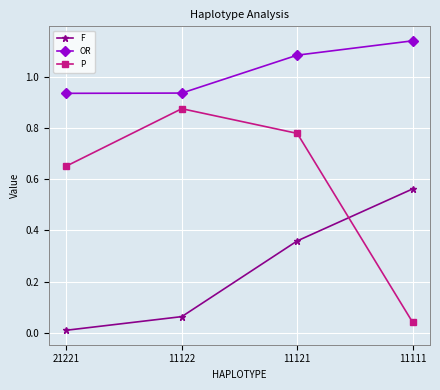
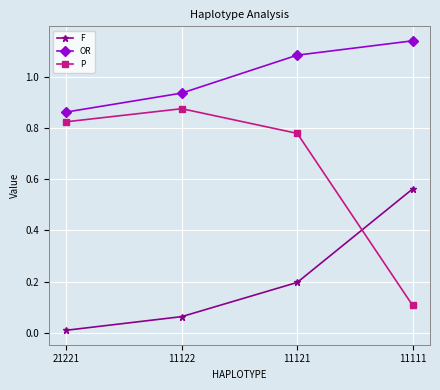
  {
    "F": {
      "21221": 0.01,
      "11122": 0.06,
-     "11121": 0.36,
+     "11121": 0.20,
      "11111": 0.56
    },
    "OR": {
-     "21221": 0.94,
+     "21221": 0.86,
      "11122": 0.94,
      "11121": 1.08,
      "11111": 1.14
    },
    "P": {
-     "21221": 0.65,
+     "21221": 0.82,
      "11122": 0.88,
      "11121": 0.78,
-     "11111": 0.04
+     "11111": 0.11
    }
  }
